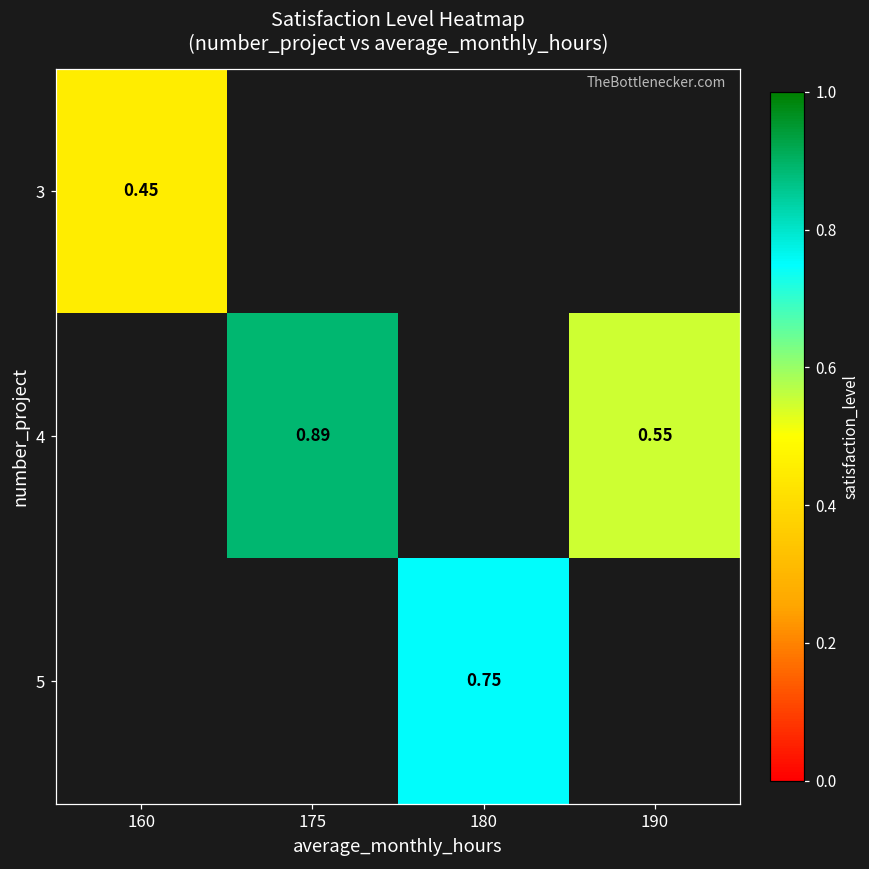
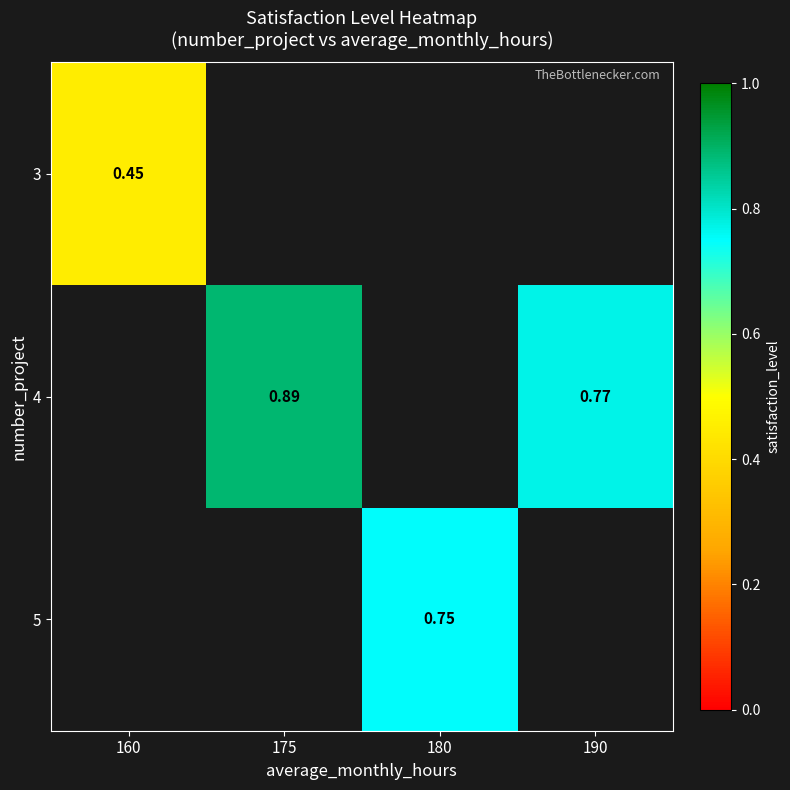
  {
    "3": {
      "160": 0.45
    },
    "4": {
      "175": 0.89,
-     "190": 0.55
+     "190": 0.77
    },
    "5": {
      "180": 0.75
    }
  }
